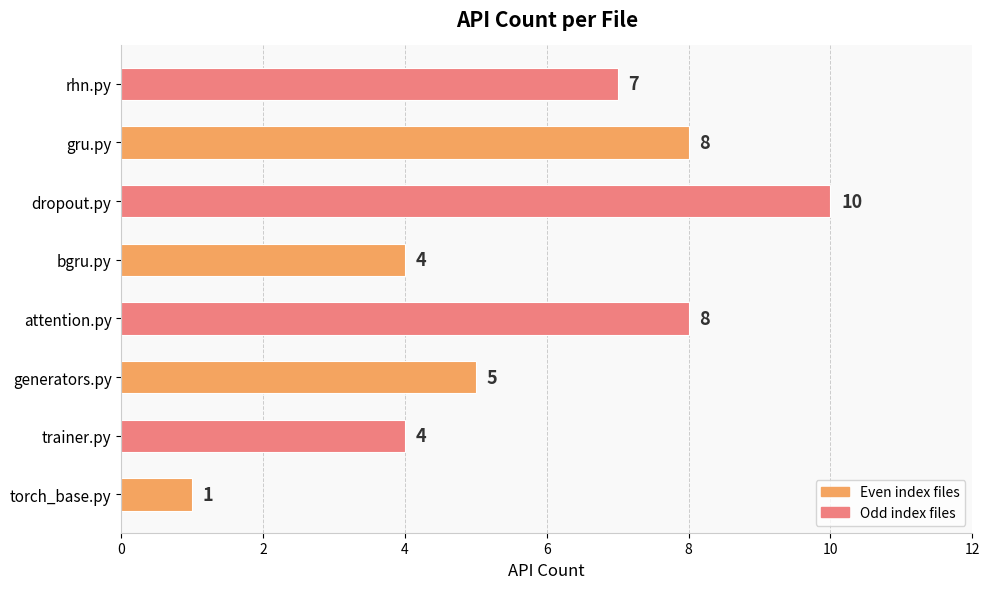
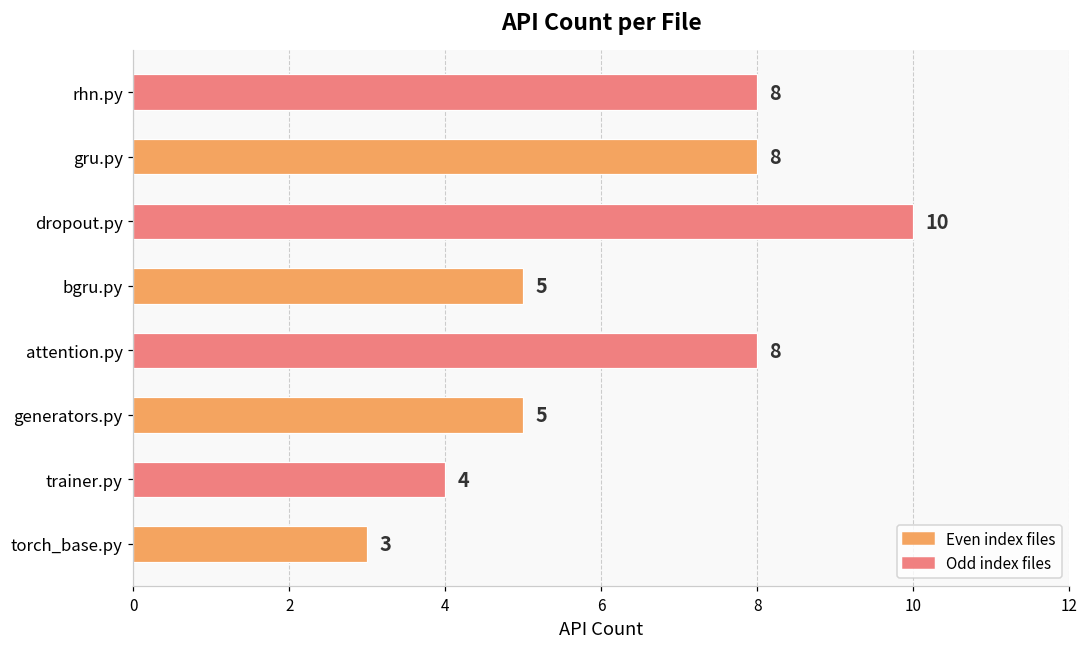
  {
-   "rhn.py": 7,
+   "rhn.py": 8,
    "gru.py": 8,
    "dropout.py": 10,
-   "bgru.py": 4,
+   "bgru.py": 5,
    "attention.py": 8,
    "generators.py": 5,
    "trainer.py": 4,
-   "torch_base.py": 1
+   "torch_base.py": 3
  }
